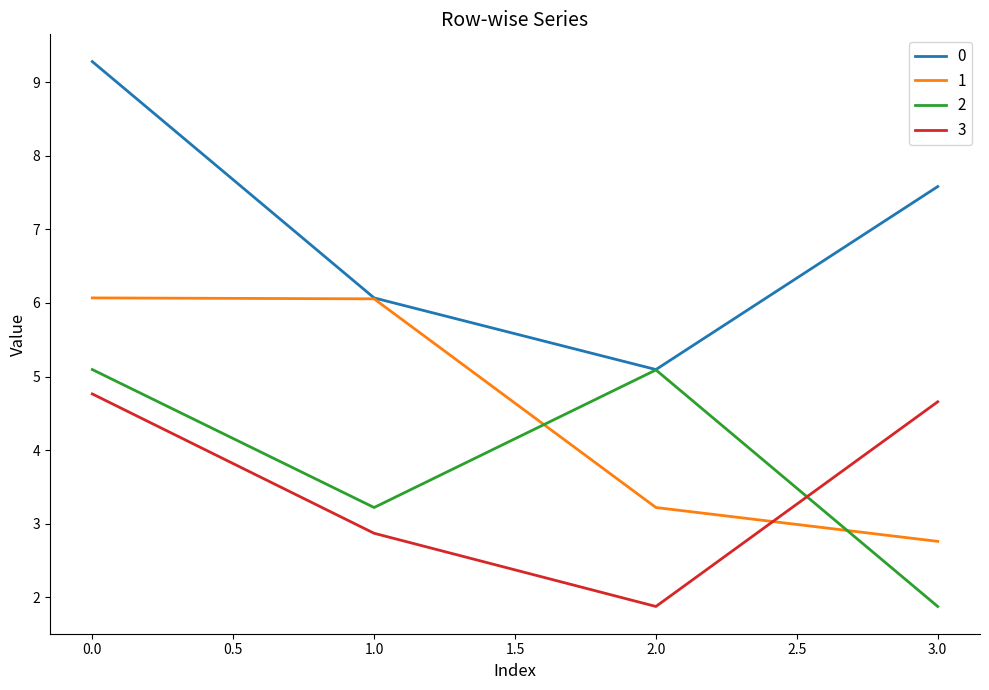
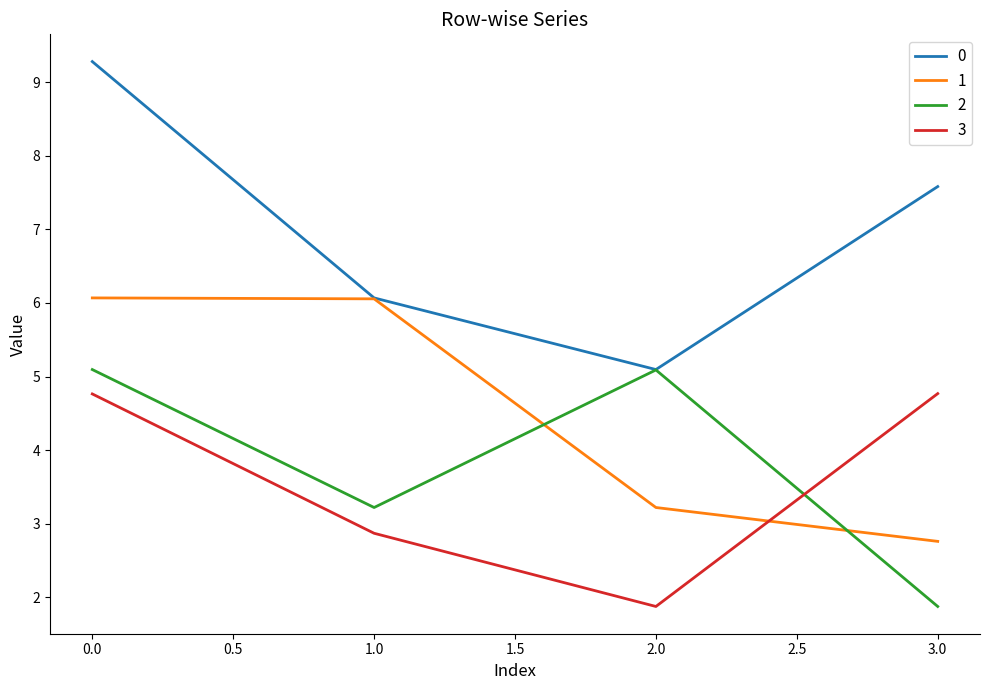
  {
    "0": {
      "0.0": 9.3,
      "3.0": 7.6
    },
    "1": {
      "0.0": 6.1,
      "2.0": 3.2,
      "3.0": 2.8
    },
    "2": {
      "0.0": 5.1,
      "1.0": 3.2,
      "3.0": 1.9
    },
    "3": {
      "0.0": 4.8,
      "1.0": 2.9,
      "2.0": 1.9,
-     "3.0": 4.7
+     "3.0": 4.8
    }
  }
